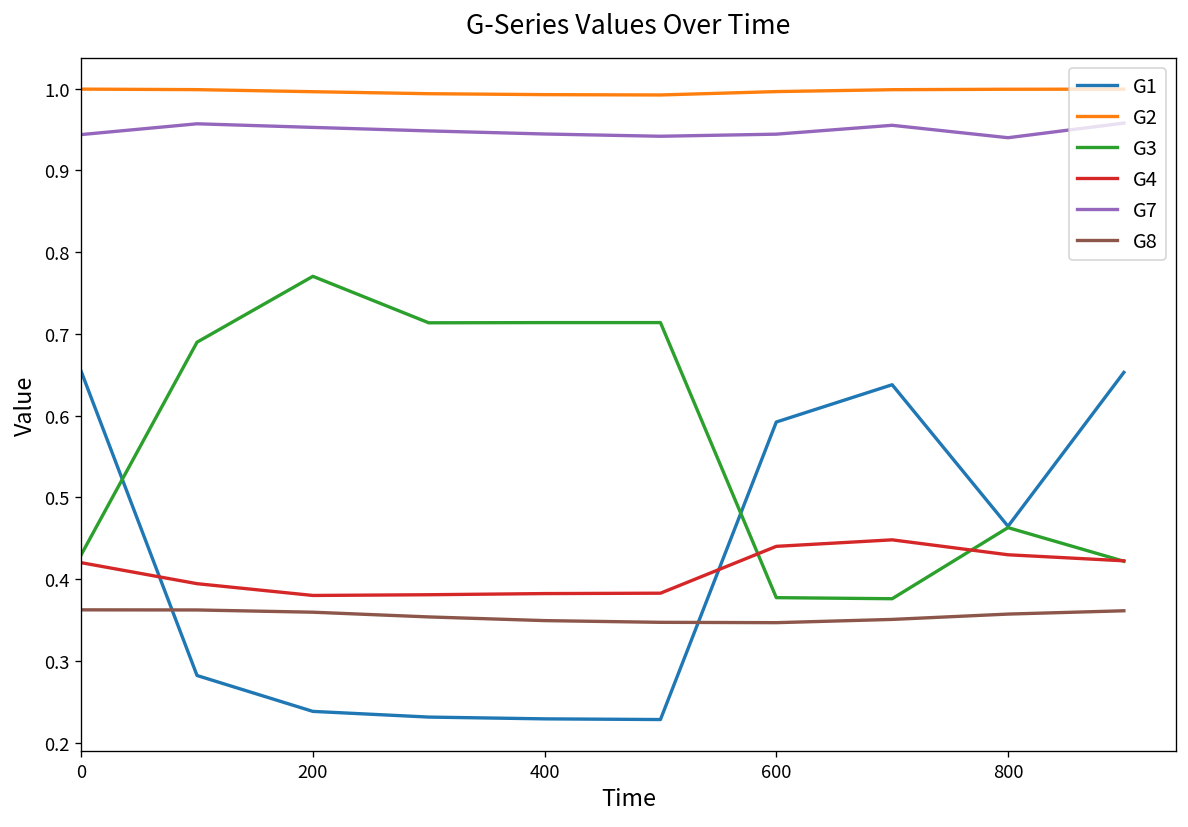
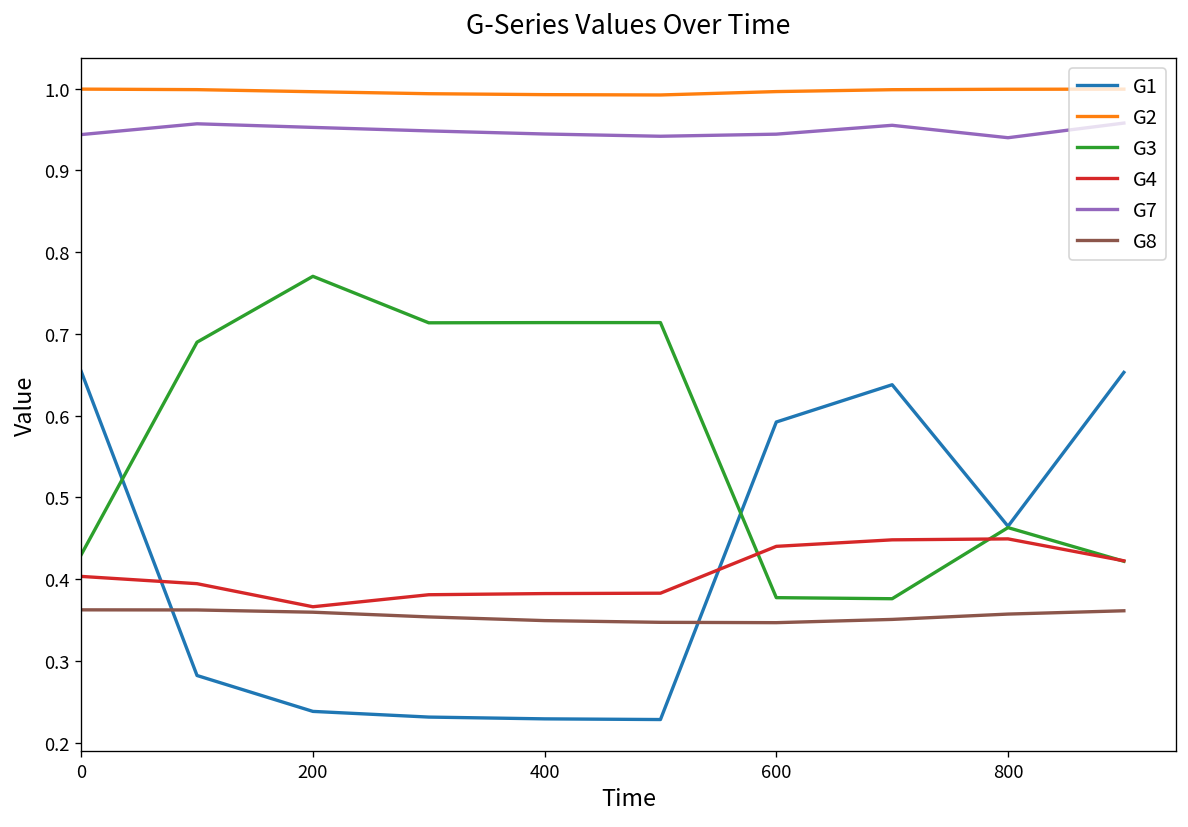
  {
    "G1": {
      "0": 0.65,
      "200": 0.24,
      "400": 0.23,
      "600": 0.59
    },
    "G2": {
      "0": 1.00,
      "200": 1.00,
      "400": 0.99,
      "600": 1.00,
      "800": 1.00
    },
    "G3": {
      "0": 0.43,
      "200": 0.77,
      "400": 0.71,
      "600": 0.38
    },
    "G4": {
-     "0": 0.42,
-     "200": 0.38,
+     "0": 0.40,
+     "200": 0.37,
      "400": 0.38,
      "600": 0.44,
-     "800": 0.43
+     "800": 0.45
    },
    "G7": {
      "0": 0.94,
      "200": 0.95,
      "400": 0.94,
      "600": 0.94,
      "800": 0.94
    },
    "G8": {
      "0": 0.36,
      "200": 0.36,
      "400": 0.35,
      "600": 0.35,
      "800": 0.36
    }
  }
